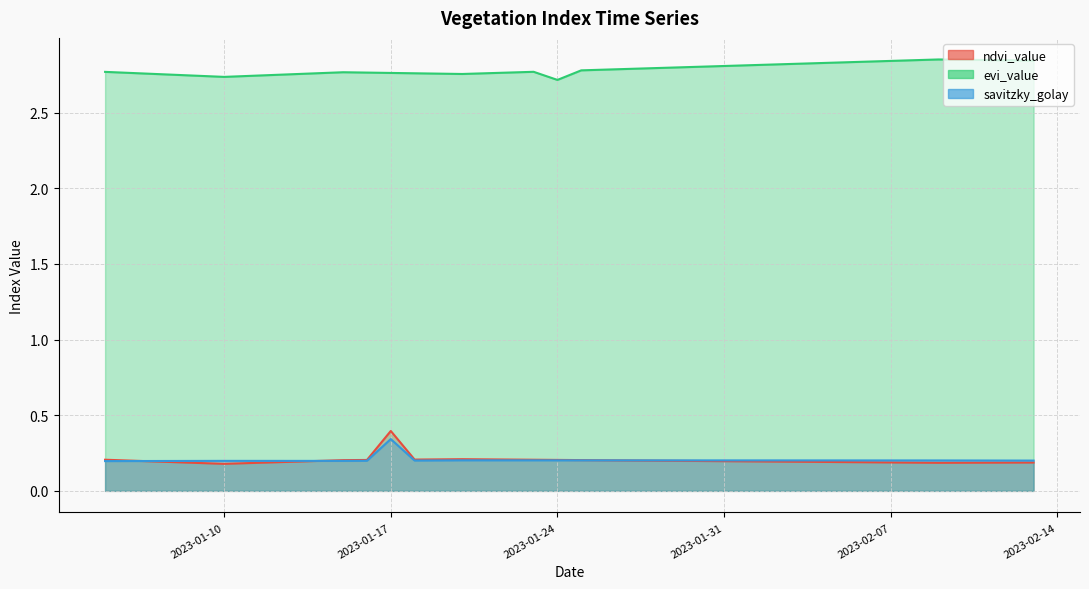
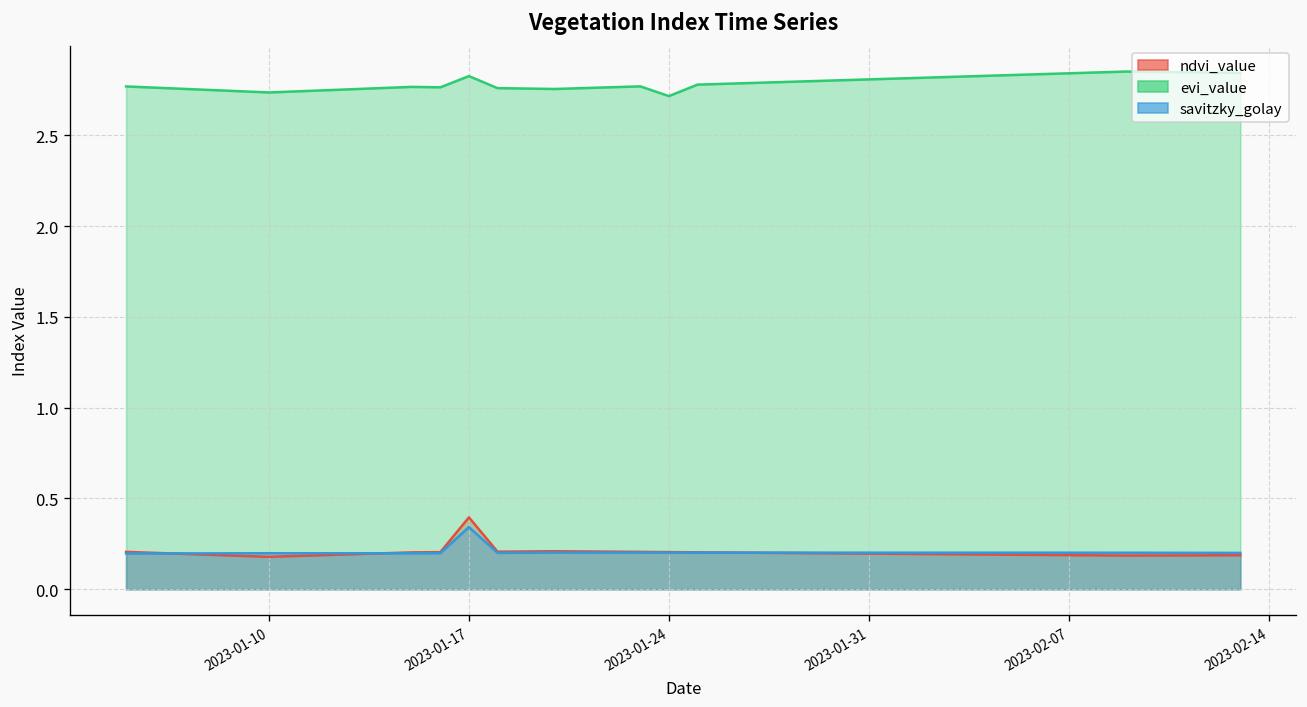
  {
    "ndvi_value": {
      "2023-01-10": 0.18,
      "2023-01-17": 0.40
    },
    "evi_value": {
      "2023-01-10": 2.74,
-     "2023-01-17": 2.76,
+     "2023-01-17": 2.83,
      "2023-01-24": 2.72,
      "2023-01-31": 2.81,
      "2023-02-07": 2.84
    },
    "savitzky_golay": {
      "2023-01-10": 0.20,
      "2023-01-17": 0.34
    }
  }
